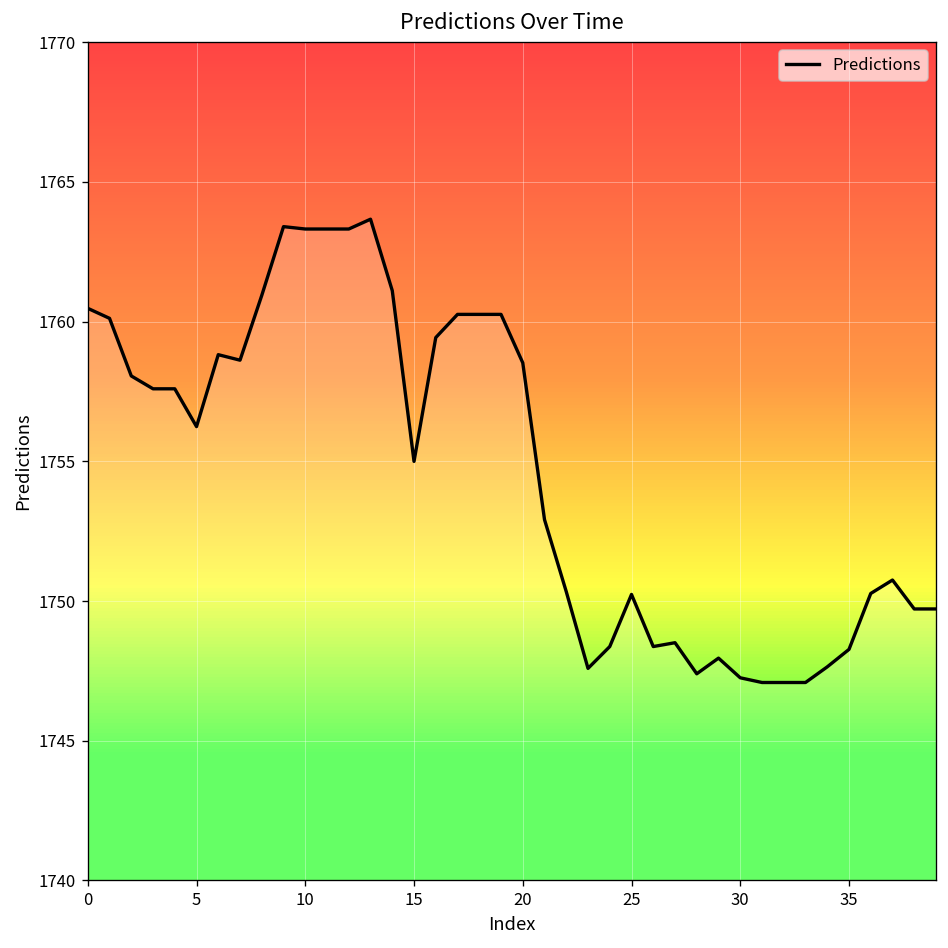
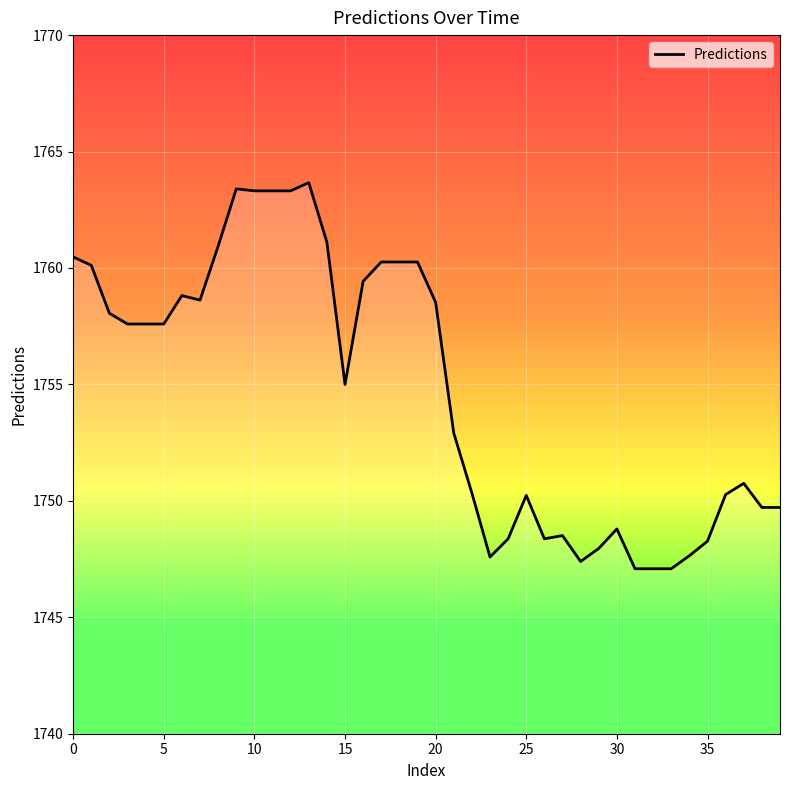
  {
    "0": 1760.5,
-   "5": 1756.2,
+   "5": 1757.6,
    "10": 1763.3,
    "15": 1755.0,
    "20": 1758.5,
    "25": 1750.2,
-   "30": 1747.3,
+   "30": 1748.8,
    "35": 1748.3
  }
